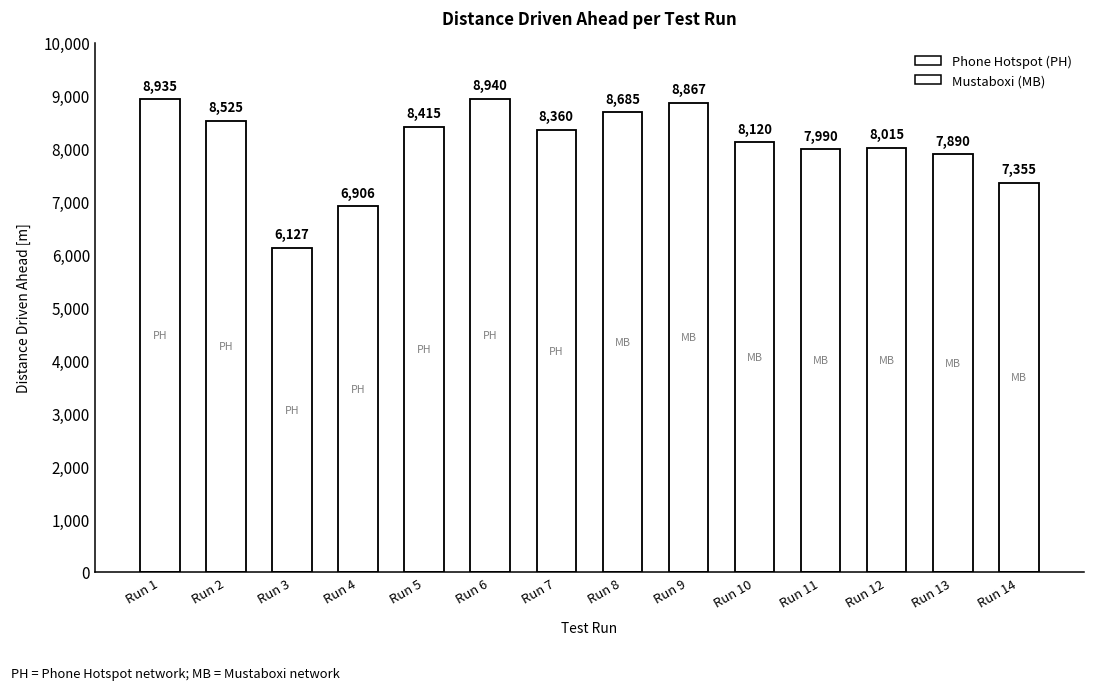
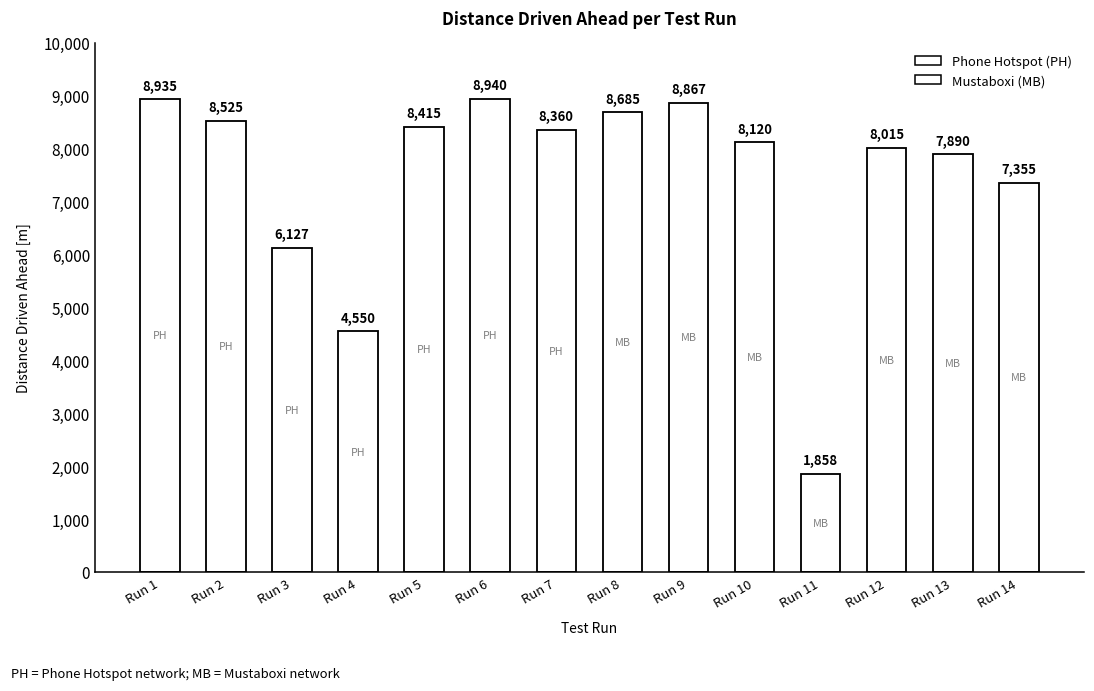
  {
    "Run 1": "8,935",
    "Run 2": "8,525",
    "Run 3": "6,127",
-   "Run 4": "6,906",
+   "Run 4": "4,550",
    "Run 5": "8,415",
    "Run 6": "8,940",
    "Run 7": "8,360",
    "Run 8": "8,685",
    "Run 9": "8,867",
    "Run 10": "8,120",
-   "Run 11": "7,990",
+   "Run 11": "1,858",
    "Run 12": "8,015",
    "Run 13": "7,890",
    "Run 14": "7,355"
  }
